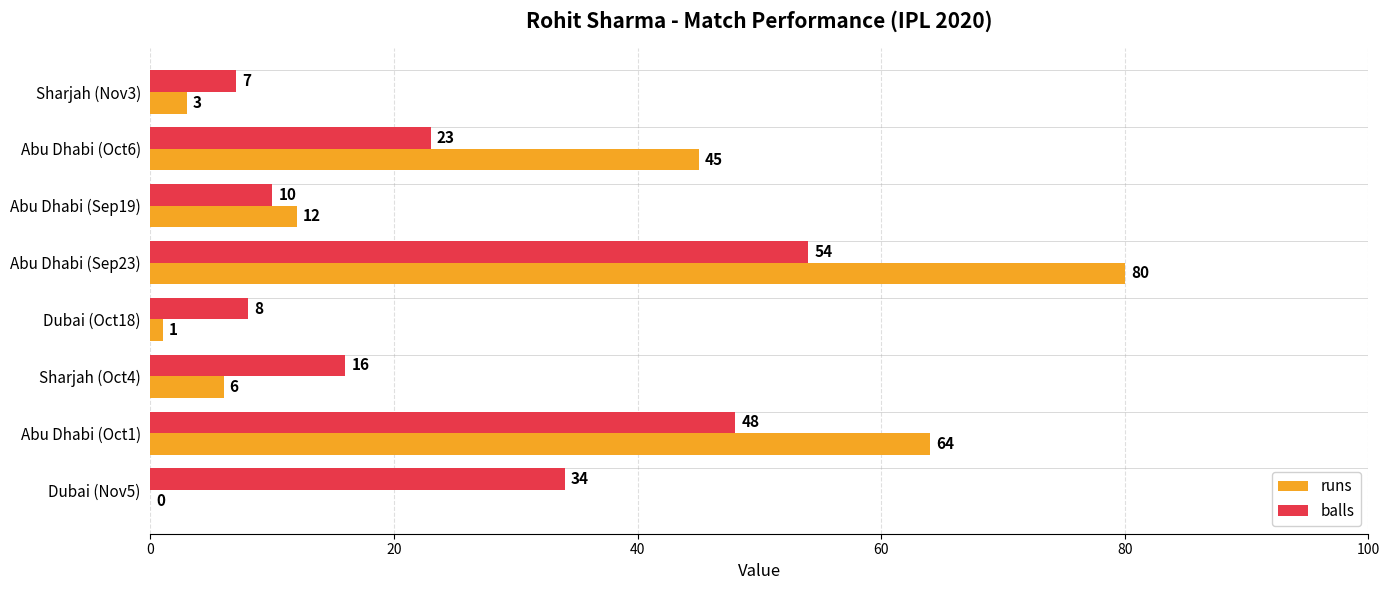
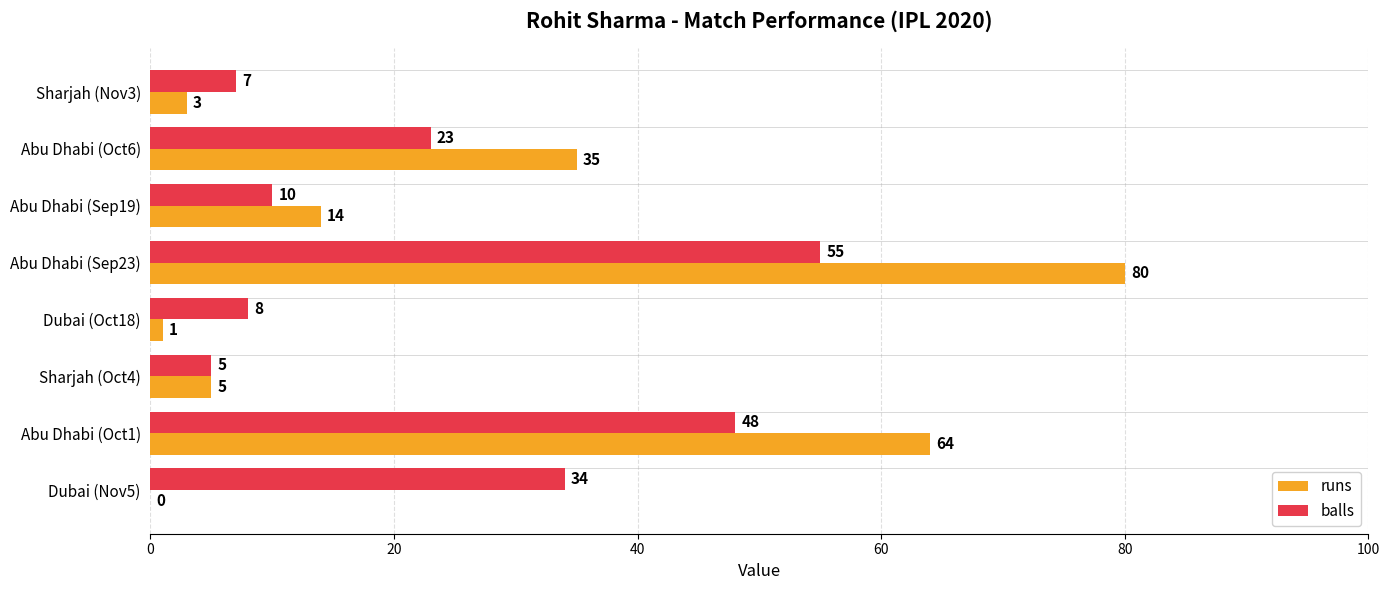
  {
    "runs": {
      "Sharjah (Nov3)": 3,
-     "Abu Dhabi (Oct6)": 45,
-     "Abu Dhabi (Sep19)": 12,
+     "Abu Dhabi (Oct6)": 35,
+     "Abu Dhabi (Sep19)": 14,
      "Abu Dhabi (Sep23)": 80,
      "Dubai (Oct18)": 1,
-     "Sharjah (Oct4)": 6,
+     "Sharjah (Oct4)": 5,
      "Abu Dhabi (Oct1)": 64,
      "Dubai (Nov5)": 0
    },
    "balls": {
      "Sharjah (Nov3)": 7,
      "Abu Dhabi (Oct6)": 23,
      "Abu Dhabi (Sep19)": 10,
-     "Abu Dhabi (Sep23)": 54,
+     "Abu Dhabi (Sep23)": 55,
      "Dubai (Oct18)": 8,
-     "Sharjah (Oct4)": 16,
+     "Sharjah (Oct4)": 5,
      "Abu Dhabi (Oct1)": 48,
      "Dubai (Nov5)": 34
    }
  }
